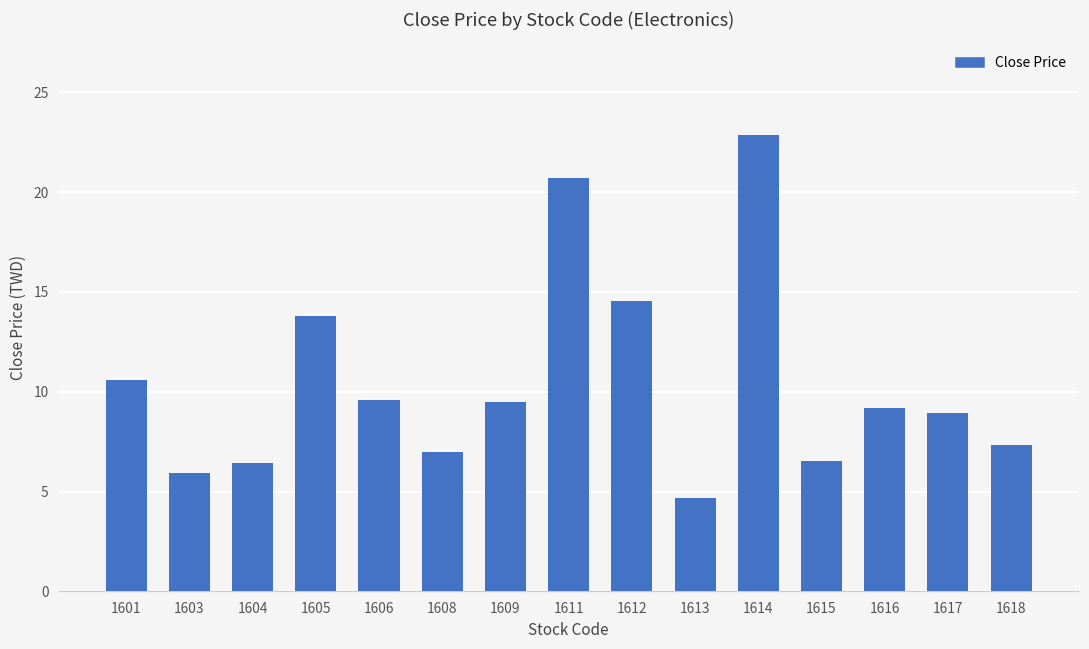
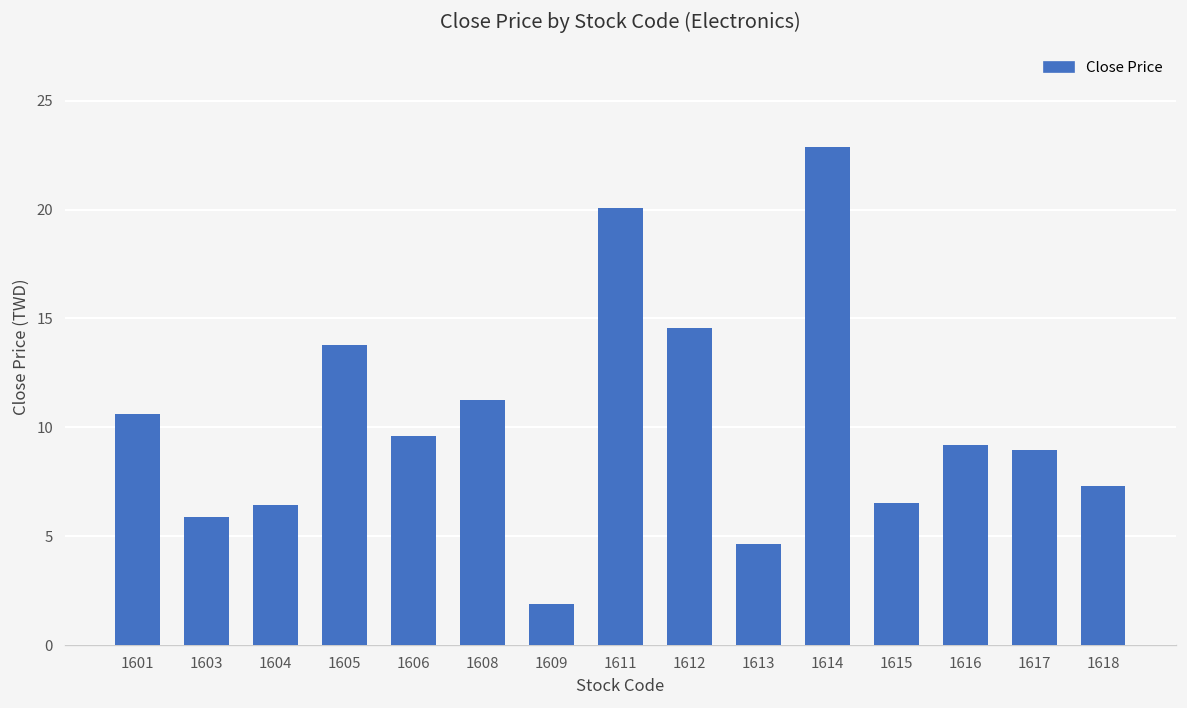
  {
    "1601": 10.6,
    "1603": 5.9,
    "1604": 6.4,
    "1605": 13.8,
    "1606": 9.6,
-   "1608": 7.0,
-   "1609": 9.5,
-   "1611": 20.7,
+   "1608": 11.2,
+   "1609": 1.9,
+   "1611": 20.1,
    "1612": 14.6,
    "1613": 4.7,
    "1614": 22.9,
    "1615": 6.5,
    "1616": 9.2,
    "1617": 9.0,
    "1618": 7.3
  }
